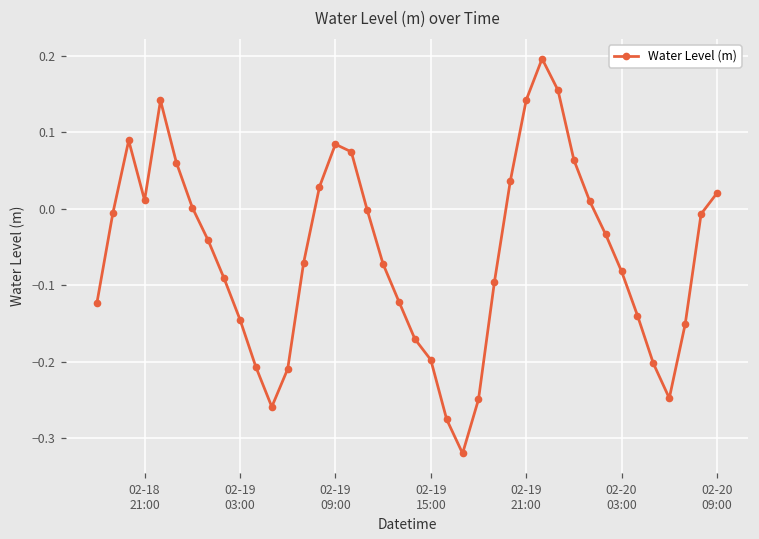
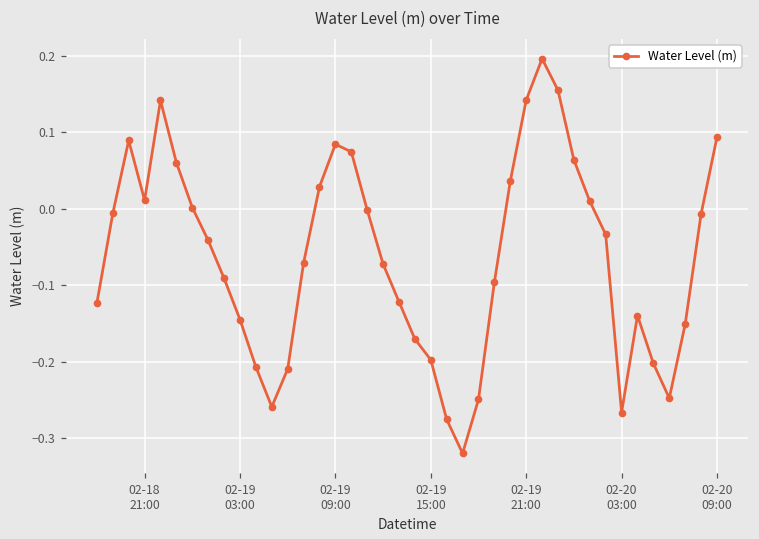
  {
    "02-18 21:00": 0.01,
    "02-19 03:00": -0.14,
    "02-19 09:00": 0.08,
    "02-19 15:00": -0.20,
    "02-19 21:00": 0.14,
-   "02-20 03:00": -0.08,
-   "02-20 09:00": 0.02
+   "02-20 03:00": -0.27,
+   "02-20 09:00": 0.09
  }
